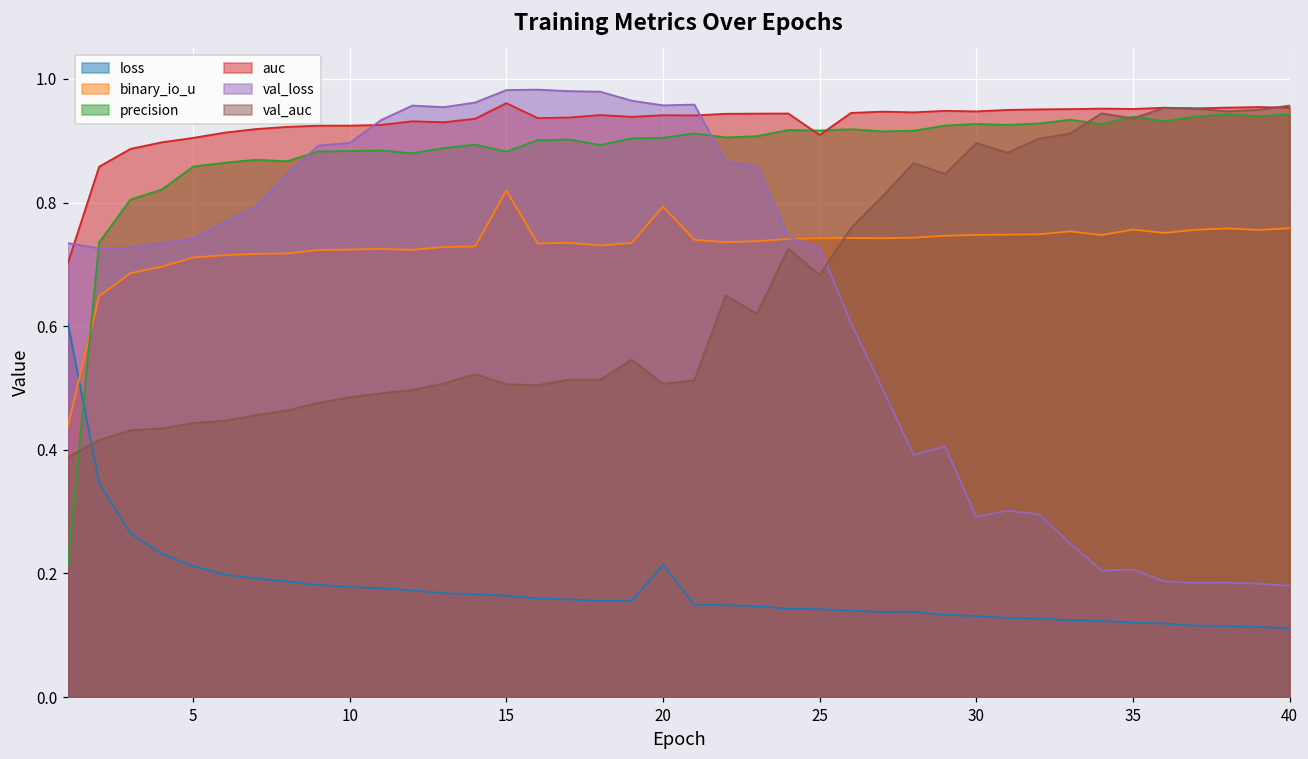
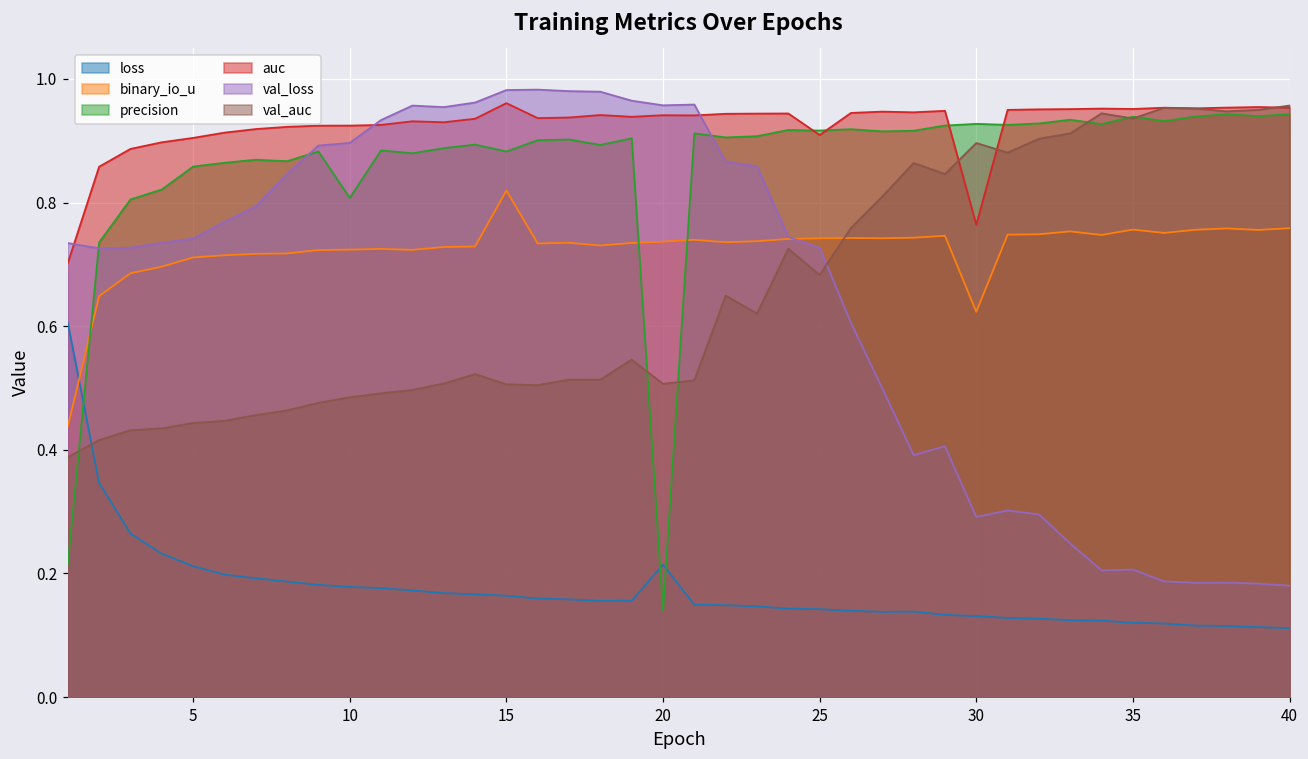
  {
    "loss": {
      "5": 0.21,
      "10": 0.18,
      "15": 0.16,
      "20": 0.21,
      "25": 0.14,
      "30": 0.13,
      "35": 0.12,
      "40": 0.11
    },
    "binary_io_u": {
      "5": 0.71,
      "10": 0.72,
      "15": 0.82,
-     "20": 0.79,
+     "20": 0.74,
      "25": 0.74,
-     "30": 0.75,
+     "30": 0.62,
      "35": 0.76,
      "40": 0.76
    },
    "precision": {
      "5": 0.86,
-     "10": 0.88,
+     "10": 0.81,
      "15": 0.88,
-     "20": 0.90,
+     "20": 0.14,
      "25": 0.92,
      "30": 0.93,
      "40": 0.94
    },
    "auc": {
      "5": 0.90,
      "10": 0.92,
      "15": 0.96,
      "20": 0.94,
      "25": 0.91,
-     "30": 0.95,
+     "30": 0.76,
      "35": 0.95
    },
    "val_loss": {
      "5": 0.74,
      "10": 0.90,
      "15": 0.98,
      "20": 0.96,
      "25": 0.73,
      "30": 0.29,
      "35": 0.21,
      "40": 0.18
    },
    "val_auc": {
      "5": 0.44,
      "10": 0.49,
      "15": 0.51,
      "20": 0.51,
      "25": 0.68,
      "30": 0.90
    }
  }
